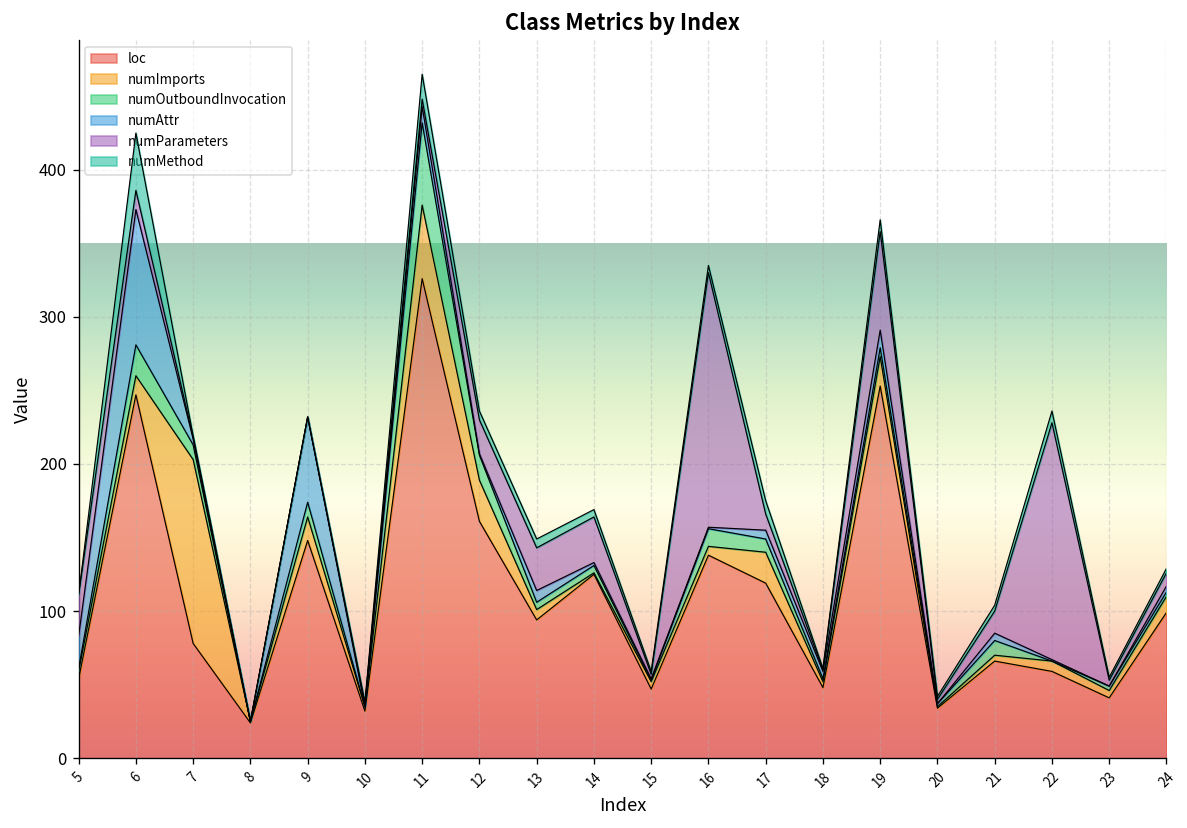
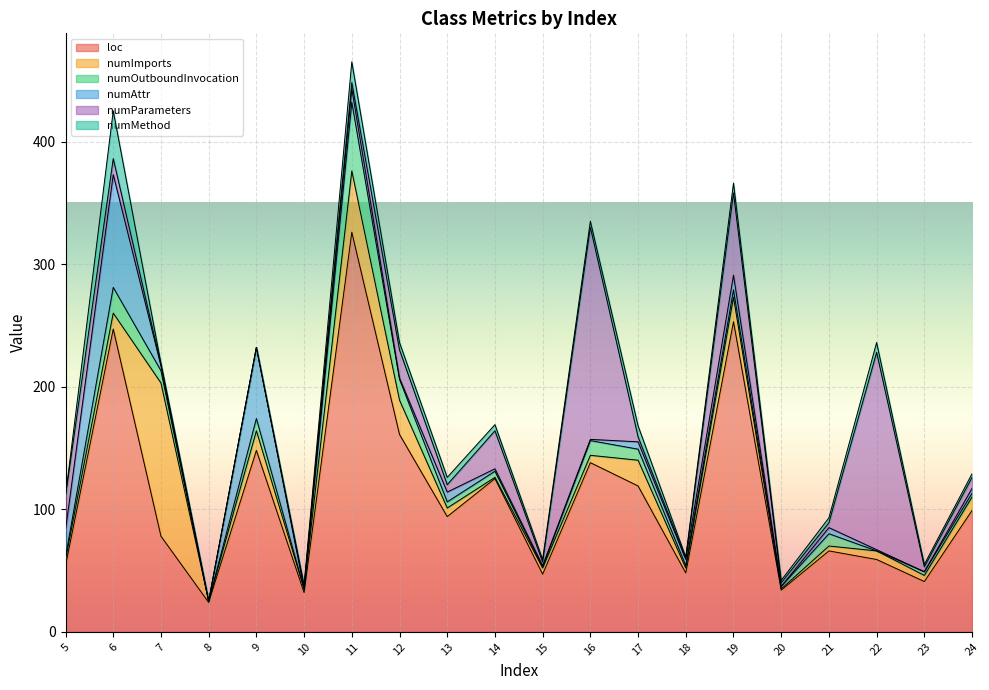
  {
    "loc": {
      "5": 54,
      "6": 247,
      "7": 78,
      "9": 148,
      "10": 32,
      "11": 326,
      "12": 161,
      "13": 94,
      "15": 47,
      "16": 138,
      "17": 119,
      "18": 48,
      "19": 253,
      "21": 66,
      "22": 59,
      "23": 41,
      "24": 99
    },
    "numImports": {
      "6": 13,
      "7": 125,
      "9": 16,
      "11": 50,
      "12": 28,
      "13": 7,
      "16": 6,
      "17": 21,
      "19": 20,
      "21": 4,
      "23": 5,
      "24": 11
    },
    "numAttr": {
      "5": 22,
      "6": 92,
      "11": 11,
      "13": 8,
      "17": 6,
      "19": 12,
      "21": 5,
      "24": 4
    },
    "numParameters": {
      "6": 13,
      "11": 5,
      "12": 23,
-     "13": 29,
+     "13": 6,
      "14": 31,
      "16": 173,
-     "17": 11,
+     "17": 4,
      "19": 67,
-     "21": 15,
+     "21": 4,
      "22": 161,
      "24": 9
    }
  }
